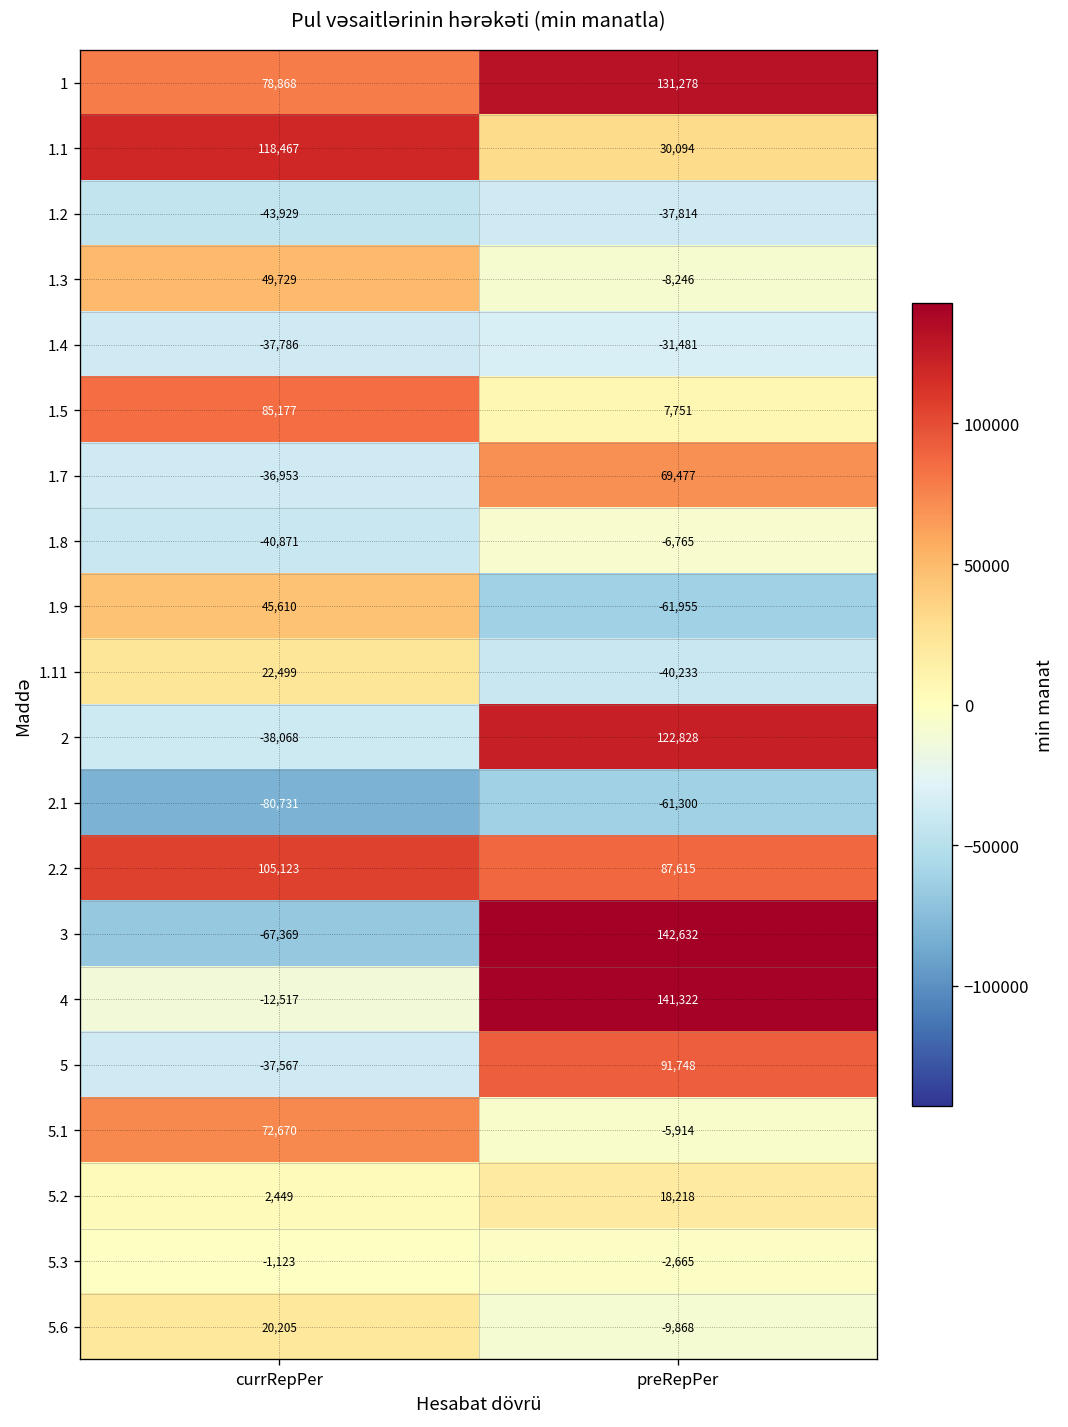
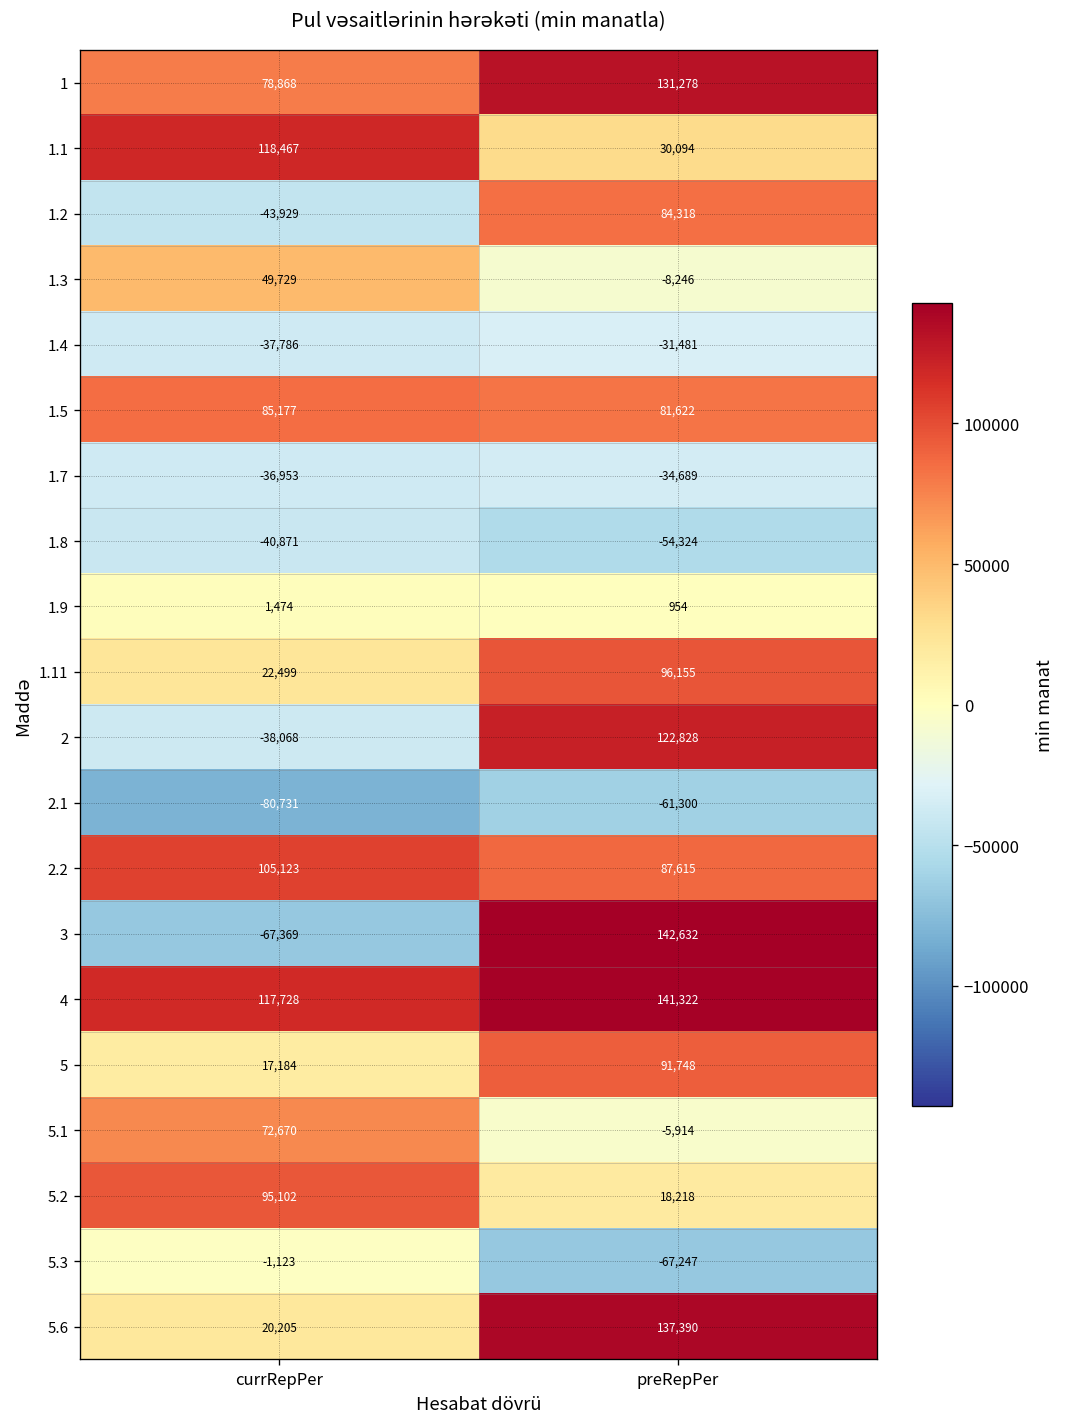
  {
    "1": {
      "currRepPer": "78,868",
      "preRepPer": "131,278"
    },
    "1.1": {
      "currRepPer": "118,467",
      "preRepPer": "30,094"
    },
    "1.2": {
      "currRepPer": "-43,929",
-     "preRepPer": "-37,814"
+     "preRepPer": "84,318"
    },
    "1.3": {
      "currRepPer": "49,729",
      "preRepPer": "-8,246"
    },
    "1.4": {
      "currRepPer": "-37,786",
      "preRepPer": "-31,481"
    },
    "1.5": {
      "currRepPer": "85,177",
-     "preRepPer": "7,751"
+     "preRepPer": "81,622"
    },
    "1.7": {
      "currRepPer": "-36,953",
-     "preRepPer": "69,477"
+     "preRepPer": "-34,689"
    },
    "1.8": {
      "currRepPer": "-40,871",
-     "preRepPer": "-6,765"
+     "preRepPer": "-54,324"
    },
    "1.9": {
-     "currRepPer": "45,610",
-     "preRepPer": "-61,955"
+     "currRepPer": "1,474",
+     "preRepPer": "954"
    },
    "1.11": {
      "currRepPer": "22,499",
-     "preRepPer": "-40,233"
+     "preRepPer": "96,155"
    },
    "2": {
      "currRepPer": "-38,068",
      "preRepPer": "122,828"
    },
    "2.1": {
      "currRepPer": "-80,731",
      "preRepPer": "-61,300"
    },
    "2.2": {
      "currRepPer": "105,123",
      "preRepPer": "87,615"
    },
    "3": {
      "currRepPer": "-67,369",
      "preRepPer": "142,632"
    },
    "4": {
-     "currRepPer": "-12,517",
+     "currRepPer": "117,728",
      "preRepPer": "141,322"
    },
    "5": {
-     "currRepPer": "-37,567",
+     "currRepPer": "17,184",
      "preRepPer": "91,748"
    },
    "5.1": {
      "currRepPer": "72,670",
      "preRepPer": "-5,914"
    },
    "5.2": {
-     "currRepPer": "2,449",
+     "currRepPer": "95,102",
      "preRepPer": "18,218"
    },
    "5.3": {
      "currRepPer": "-1,123",
-     "preRepPer": "-2,665"
+     "preRepPer": "-67,247"
    },
    "5.6": {
      "currRepPer": "20,205",
-     "preRepPer": "-9,868"
+     "preRepPer": "137,390"
    }
  }
